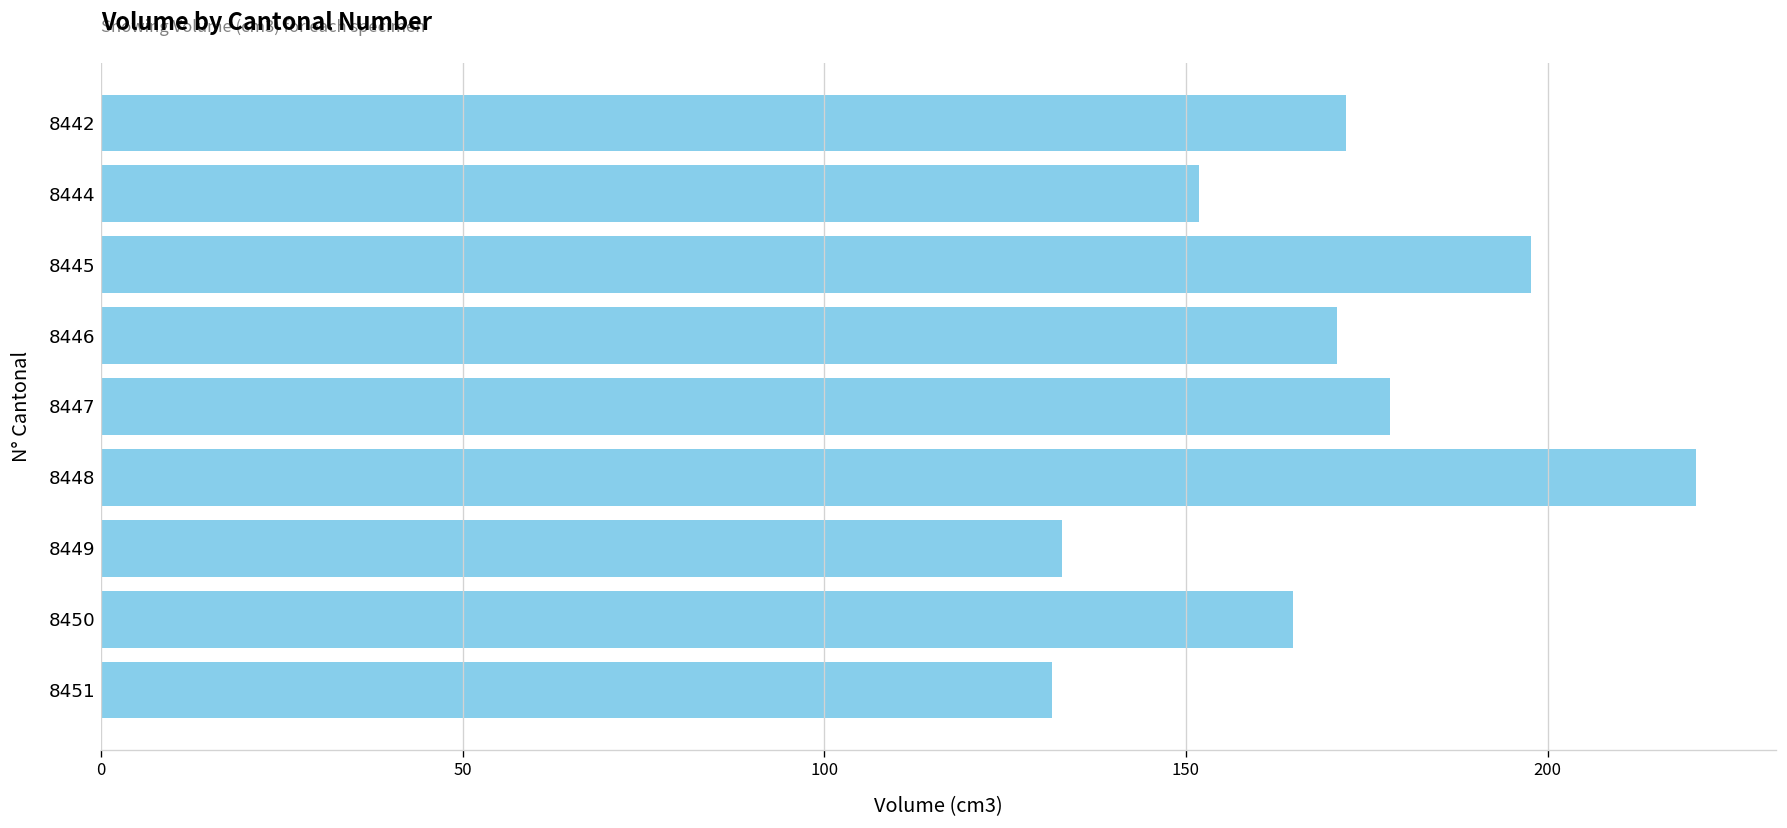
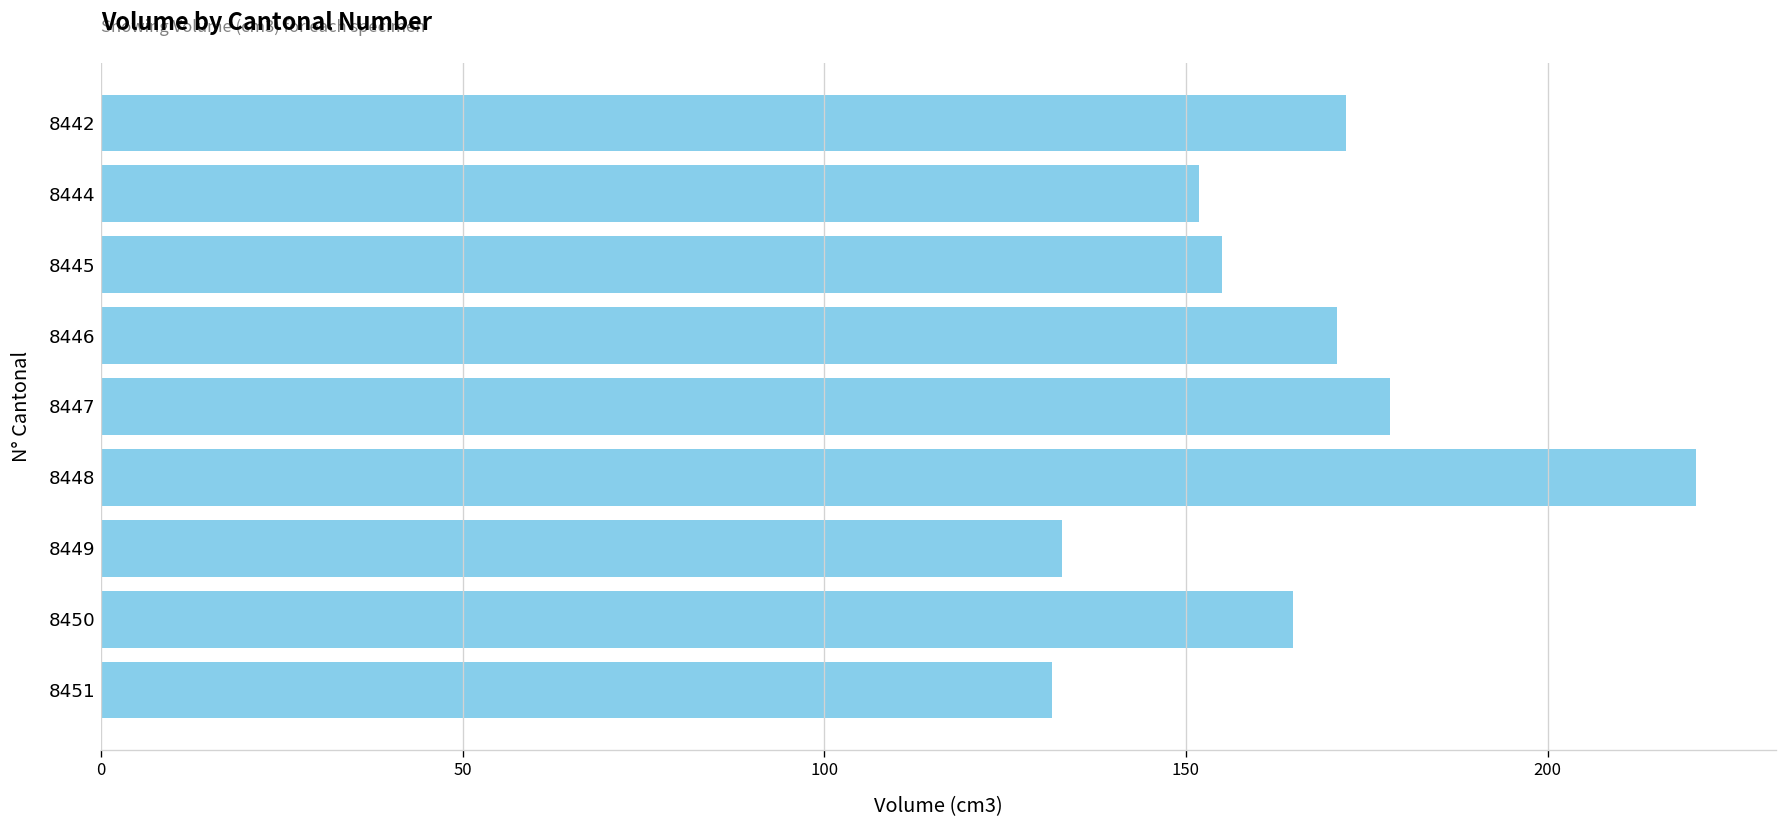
  {
    "8442": 172,
    "8444": 152,
-   "8445": 198,
+   "8445": 155,
    "8446": 171,
    "8447": 178,
    "8448": 221,
    "8449": 133,
    "8450": 165,
    "8451": 132
  }
